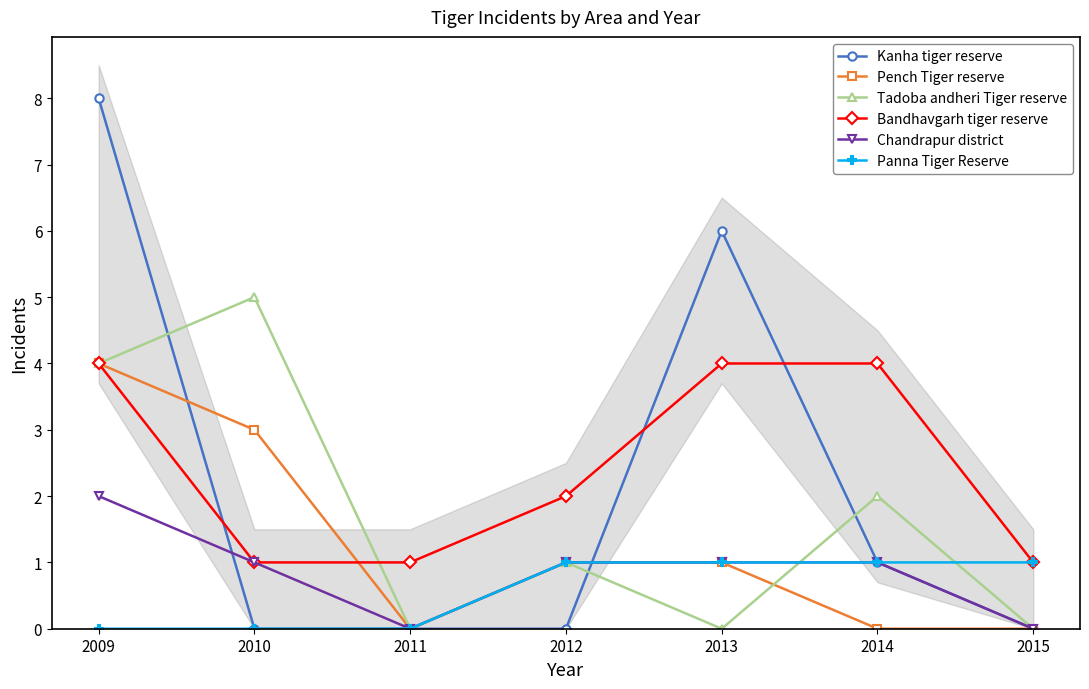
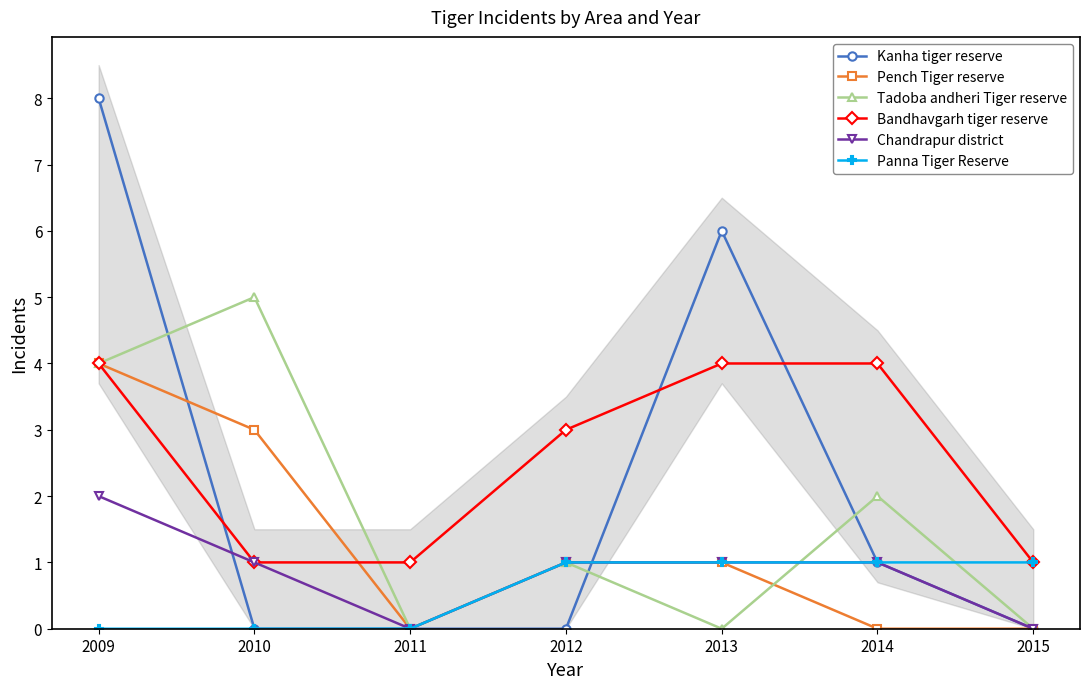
  {
    "Kanha tiger reserve": {
      "2009": 8,
      "2012": 0,
      "2013": 6
    },
    "Pench Tiger reserve": {
      "2010": 3,
      "2014": 0
    },
    "Tadoba andheri Tiger reserve": {
      "2010": 5,
      "2013": 0,
      "2014": 2
    },
    "Bandhavgarh tiger reserve": {
      "2011": 1,
-     "2012": 2,
+     "2012": 3,
      "2013": 4,
      "2014": 4
    },
    "Chandrapur district": {
      "2009": 2
    },
    "Panna Tiger Reserve": {
      "2009": 0
    }
  }
